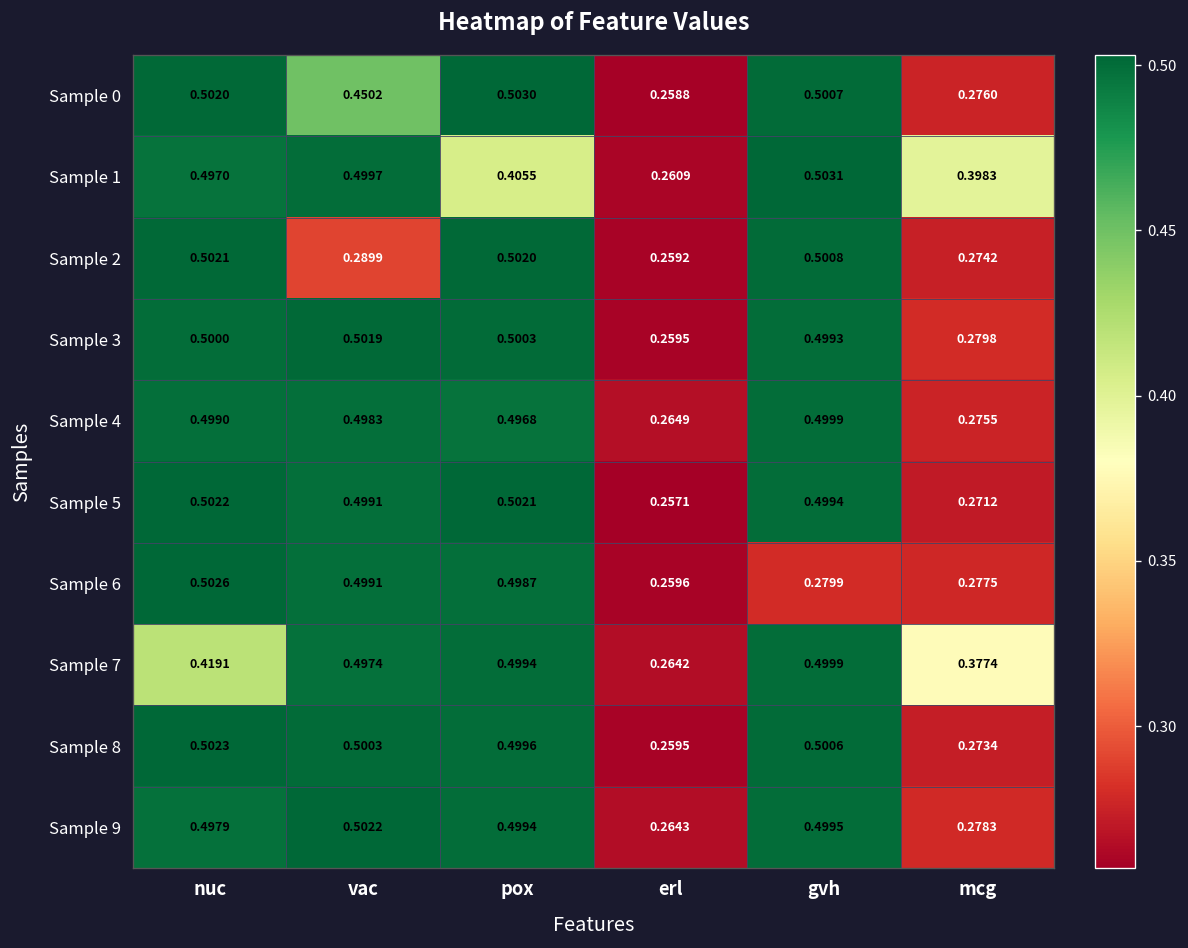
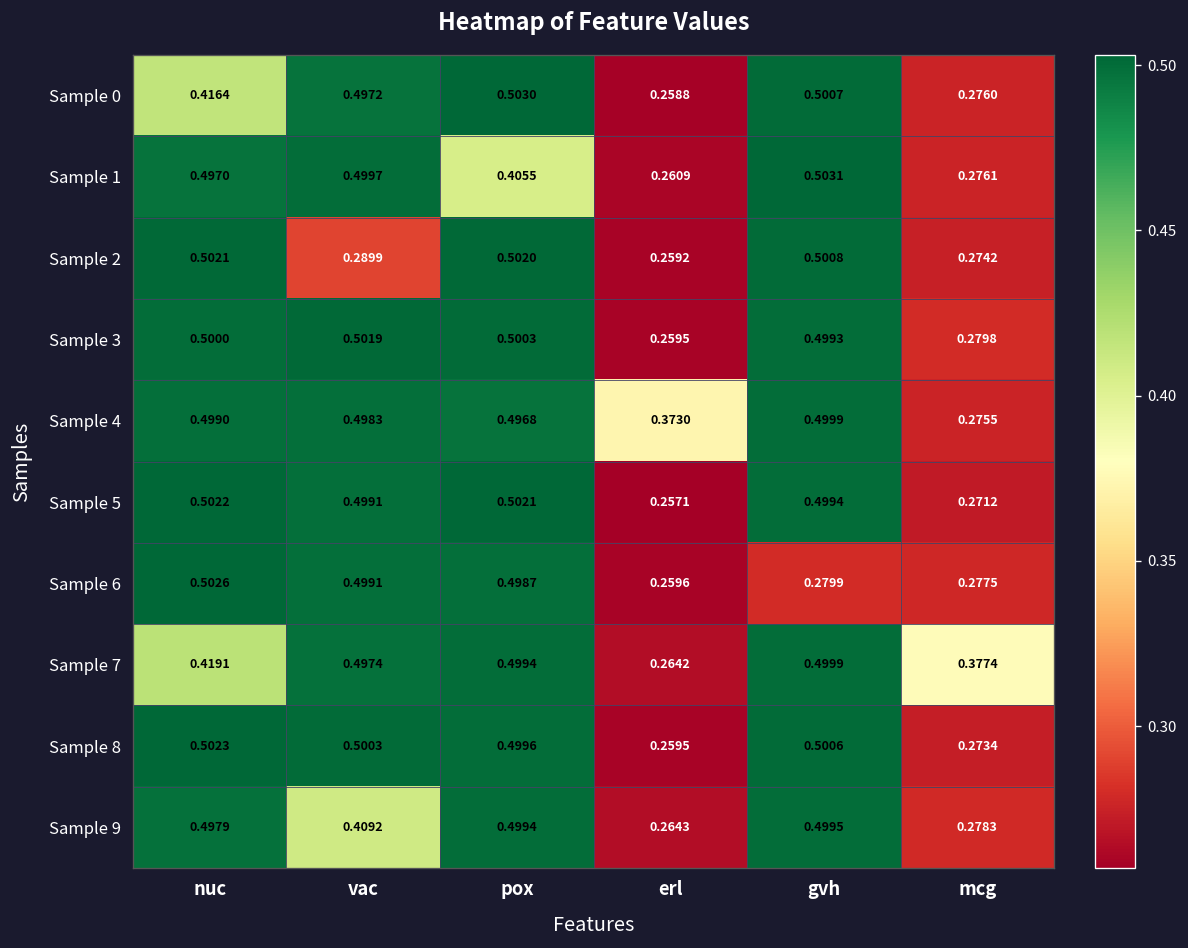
  {
    "Sample 0": {
-     "nuc": 0.5020,
-     "vac": 0.4502,
+     "nuc": 0.4164,
+     "vac": 0.4972,
      "pox": 0.5030,
      "erl": 0.2588,
      "gvh": 0.5007,
      "mcg": 0.2760
    },
    "Sample 1": {
      "nuc": 0.4970,
      "vac": 0.4997,
      "pox": 0.4055,
      "erl": 0.2609,
      "gvh": 0.5031,
-     "mcg": 0.3983
+     "mcg": 0.2761
    },
    "Sample 2": {
      "nuc": 0.5021,
      "vac": 0.2899,
      "pox": 0.5020,
      "erl": 0.2592,
      "gvh": 0.5008,
      "mcg": 0.2742
    },
    "Sample 3": {
      "nuc": 0.5000,
      "vac": 0.5019,
      "pox": 0.5003,
      "erl": 0.2595,
      "gvh": 0.4993,
      "mcg": 0.2798
    },
    "Sample 4": {
      "nuc": 0.4990,
      "vac": 0.4983,
      "pox": 0.4968,
-     "erl": 0.2649,
+     "erl": 0.3730,
      "gvh": 0.4999,
      "mcg": 0.2755
    },
    "Sample 5": {
      "nuc": 0.5022,
      "vac": 0.4991,
      "pox": 0.5021,
      "erl": 0.2571,
      "gvh": 0.4994,
      "mcg": 0.2712
    },
    "Sample 6": {
      "nuc": 0.5026,
      "vac": 0.4991,
      "pox": 0.4987,
      "erl": 0.2596,
      "gvh": 0.2799,
      "mcg": 0.2775
    },
    "Sample 7": {
      "nuc": 0.4191,
      "vac": 0.4974,
      "pox": 0.4994,
      "erl": 0.2642,
      "gvh": 0.4999,
      "mcg": 0.3774
    },
    "Sample 8": {
      "nuc": 0.5023,
      "vac": 0.5003,
      "pox": 0.4996,
      "erl": 0.2595,
      "gvh": 0.5006,
      "mcg": 0.2734
    },
    "Sample 9": {
      "nuc": 0.4979,
-     "vac": 0.5022,
+     "vac": 0.4092,
      "pox": 0.4994,
      "erl": 0.2643,
      "gvh": 0.4995,
      "mcg": 0.2783
    }
  }
